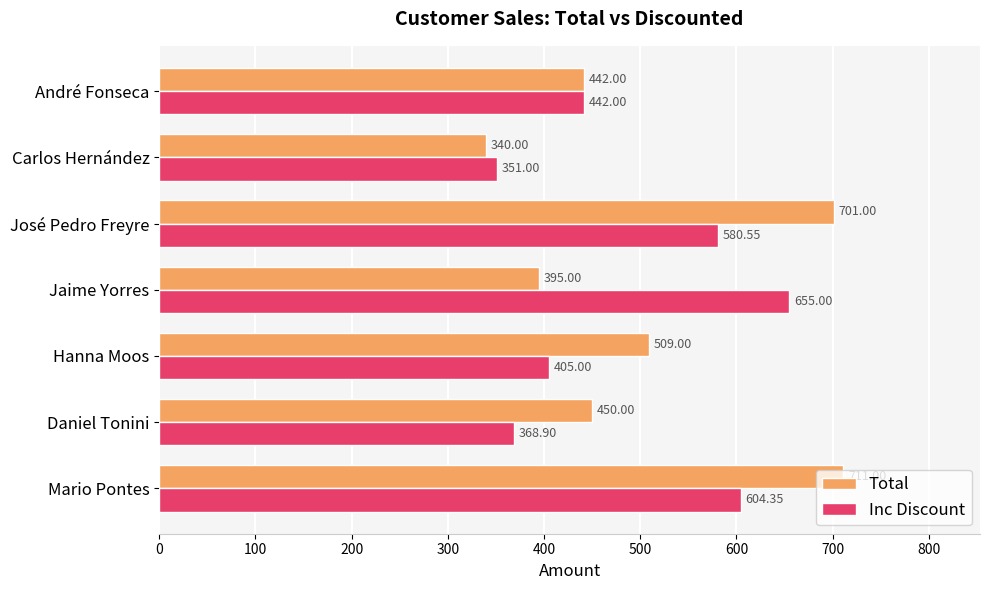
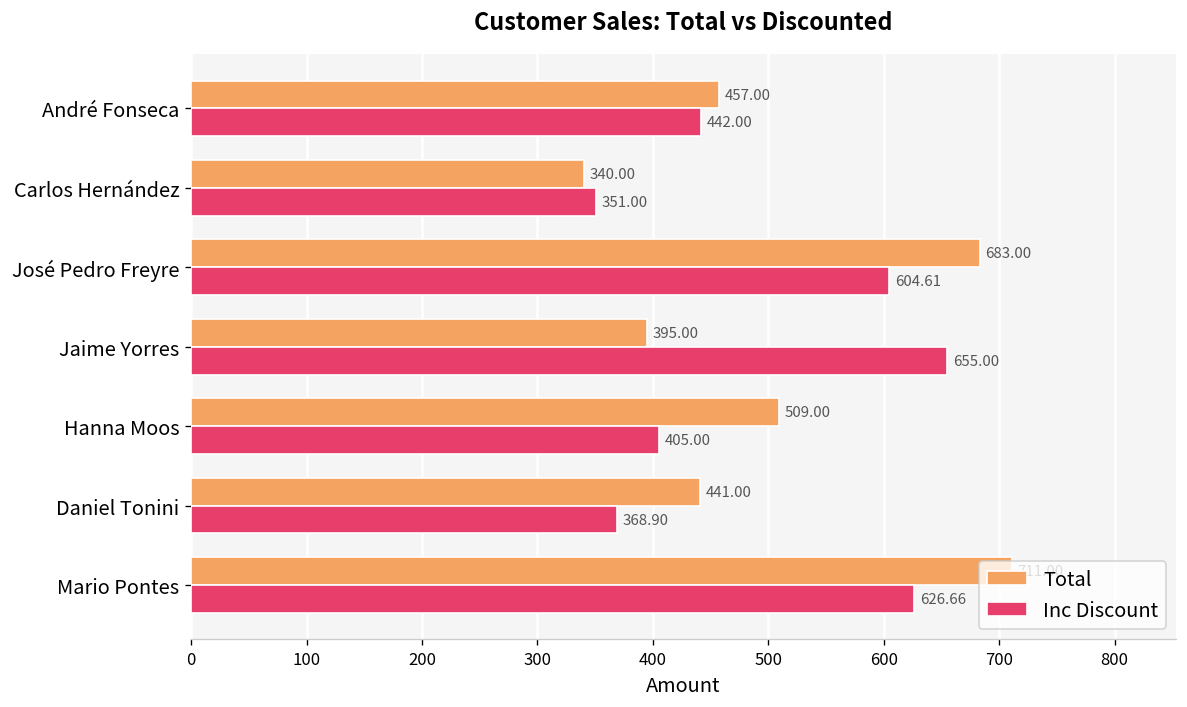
  {
    "Total": {
-     "André Fonseca": 442.00,
+     "André Fonseca": 457.00,
      "Carlos Hernández": 340.00,
-     "José Pedro Freyre": 701.00,
+     "José Pedro Freyre": 683.00,
      "Jaime Yorres": 395.00,
      "Hanna Moos": 509.00,
-     "Daniel Tonini": 450.00
+     "Daniel Tonini": 441.00
    },
    "Inc Discount": {
      "André Fonseca": 442.00,
      "Carlos Hernández": 351.00,
-     "José Pedro Freyre": 580.55,
+     "José Pedro Freyre": 604.61,
      "Jaime Yorres": 655.00,
      "Hanna Moos": 405.00,
      "Daniel Tonini": 368.90,
-     "Mario Pontes": 604.35
+     "Mario Pontes": 626.66
    }
  }
